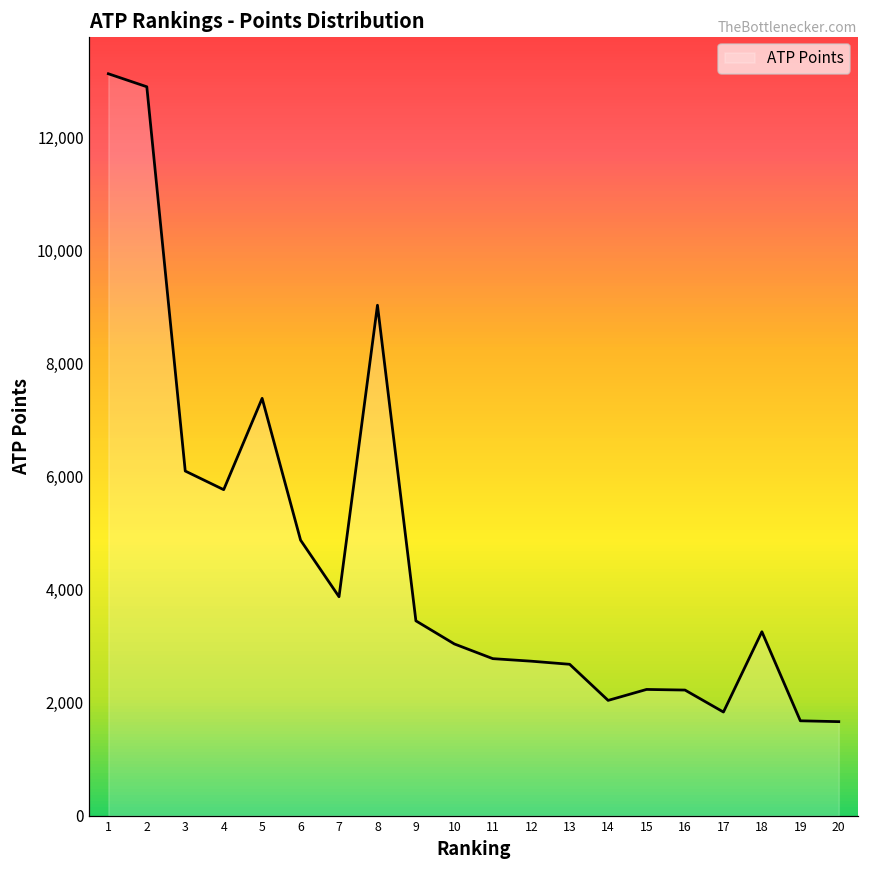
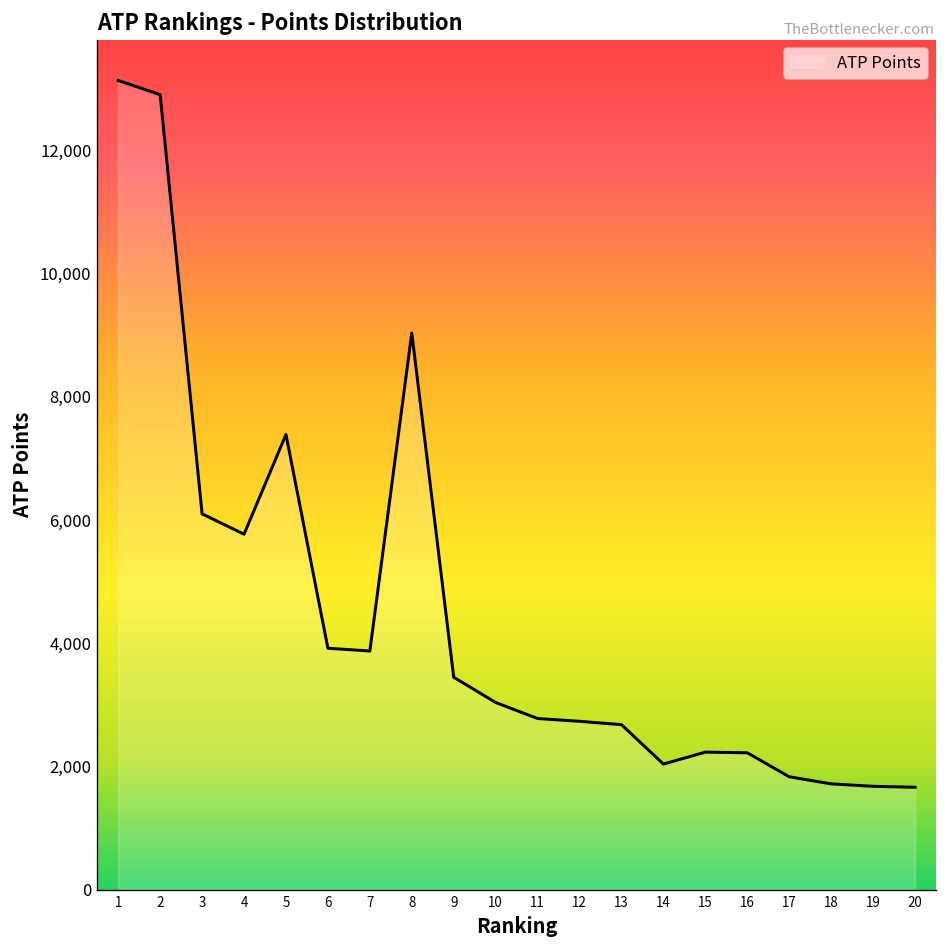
  {
    "1": "13,100",
    "2": "12,900",
    "3": "6,100",
    "4": "5,800",
    "5": "7,400",
-   "6": "4,900",
+   "6": "3,900",
    "7": "3,900",
    "8": "9,000",
    "9": "3,400",
    "10": "3,000",
    "11": "2,800",
    "12": "2,700",
    "13": "2,700",
    "14": "2,000",
    "15": "2,200",
    "16": "2,200",
    "17": "1,800",
-   "18": "3,300",
+   "18": "1,700",
    "19": "1,700",
    "20": "1,700"
  }
